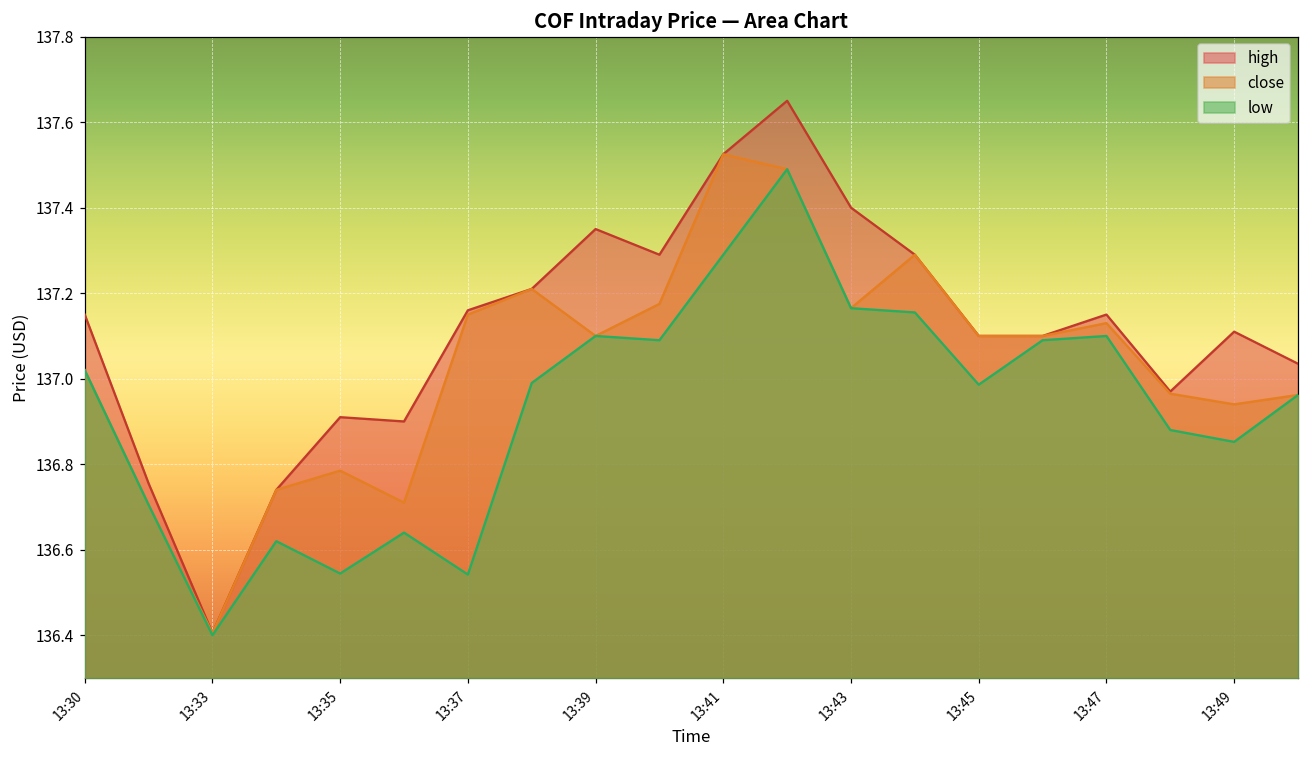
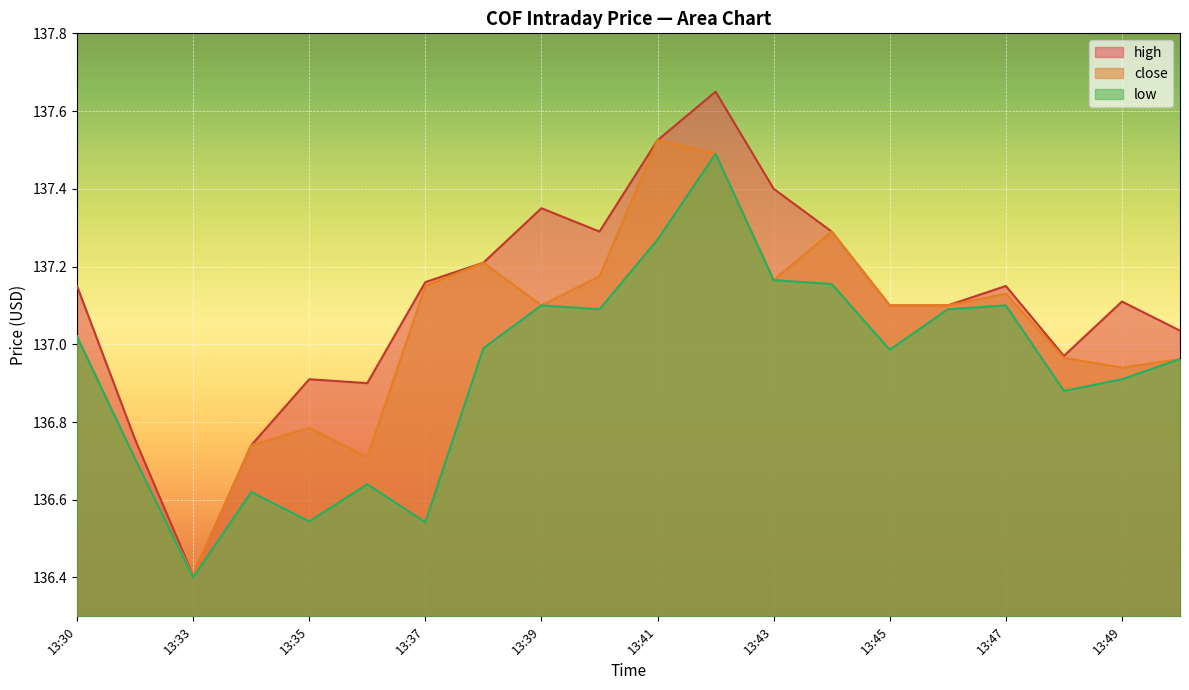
  {
    "low": {
      "13:35": 136.54,
      "13:37": 136.54,
-     "13:41": 137.29,
+     "13:41": 137.27,
      "13:45": 136.99,
      "13:47": 137.10,
-     "13:49": 136.85
+     "13:49": 136.91
    }
  }
